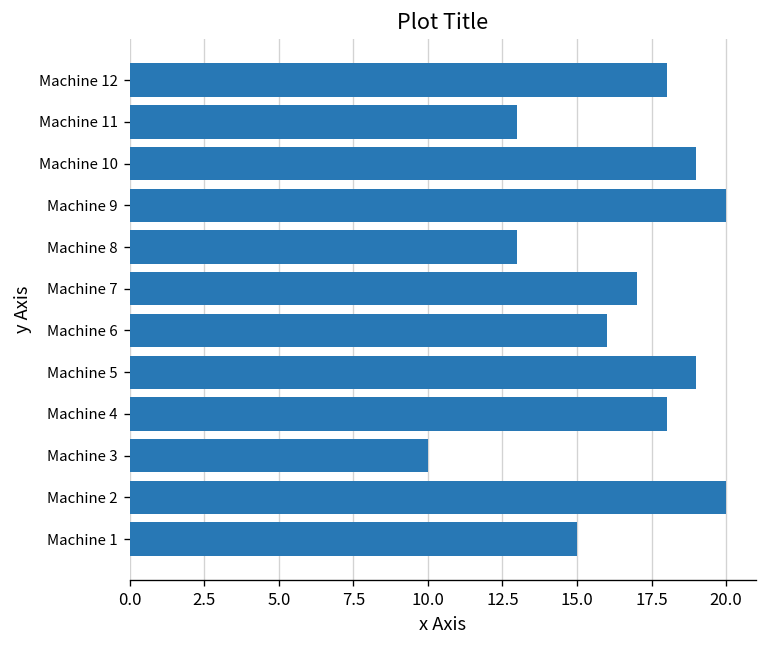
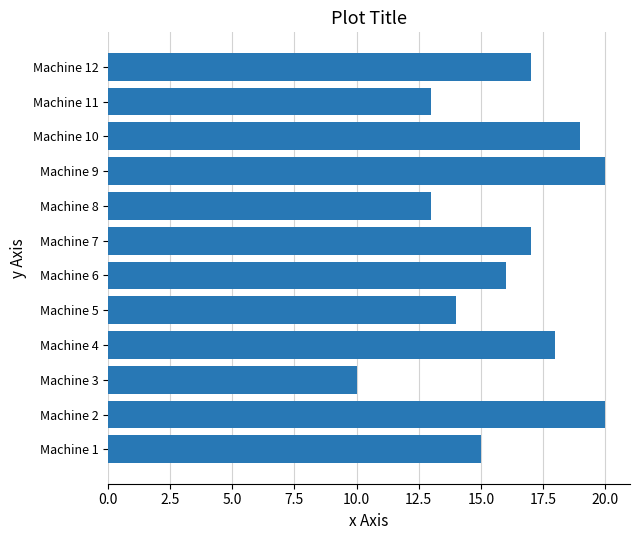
  {
-   "Machine 12": 18,
+   "Machine 12": 17,
    "Machine 11": 13,
    "Machine 10": 19,
    "Machine 9": 20,
    "Machine 8": 13,
    "Machine 7": 17,
    "Machine 6": 16,
-   "Machine 5": 19,
+   "Machine 5": 14,
    "Machine 4": 18,
    "Machine 3": 10,
    "Machine 2": 20,
    "Machine 1": 15
  }
